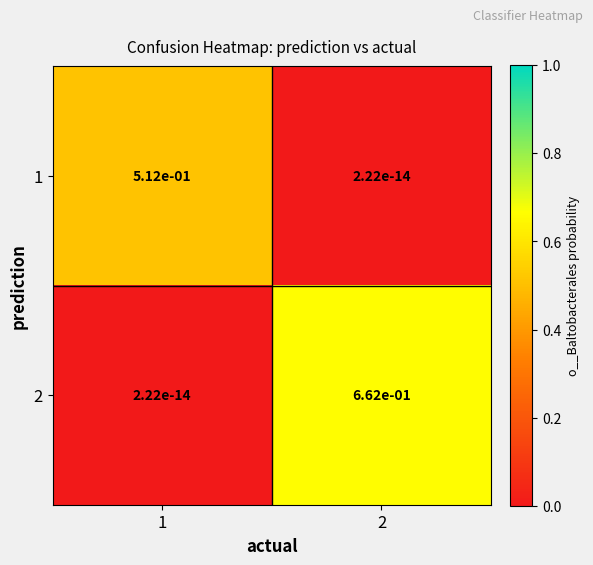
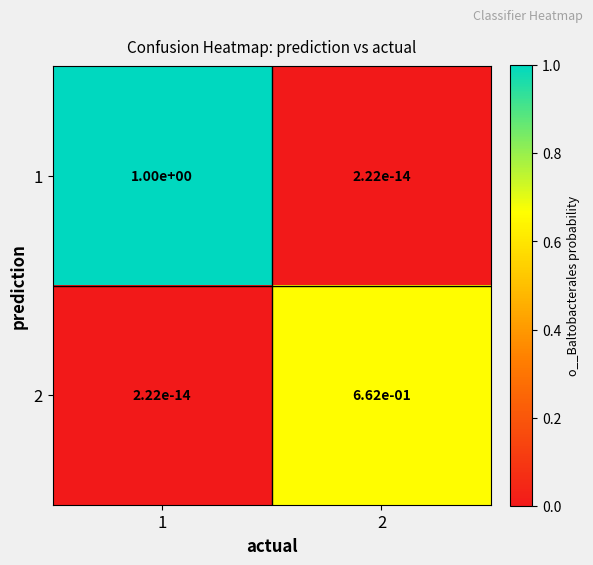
  {
    "1": {
-     "1": "5.12e-01",
+     "1": "1.00e+00",
      "2": "2.22e-14"
    },
    "2": {
      "1": "2.22e-14",
      "2": "6.62e-01"
    }
  }
